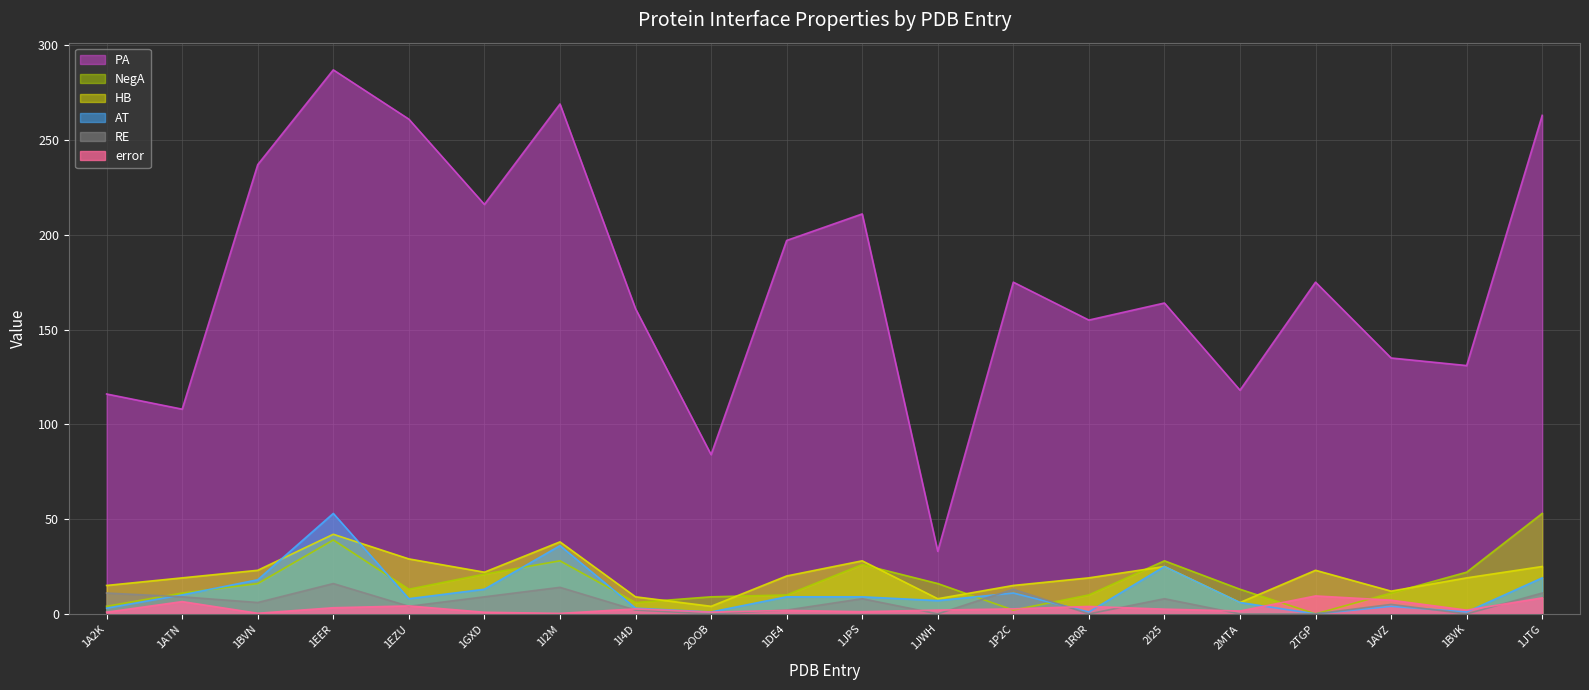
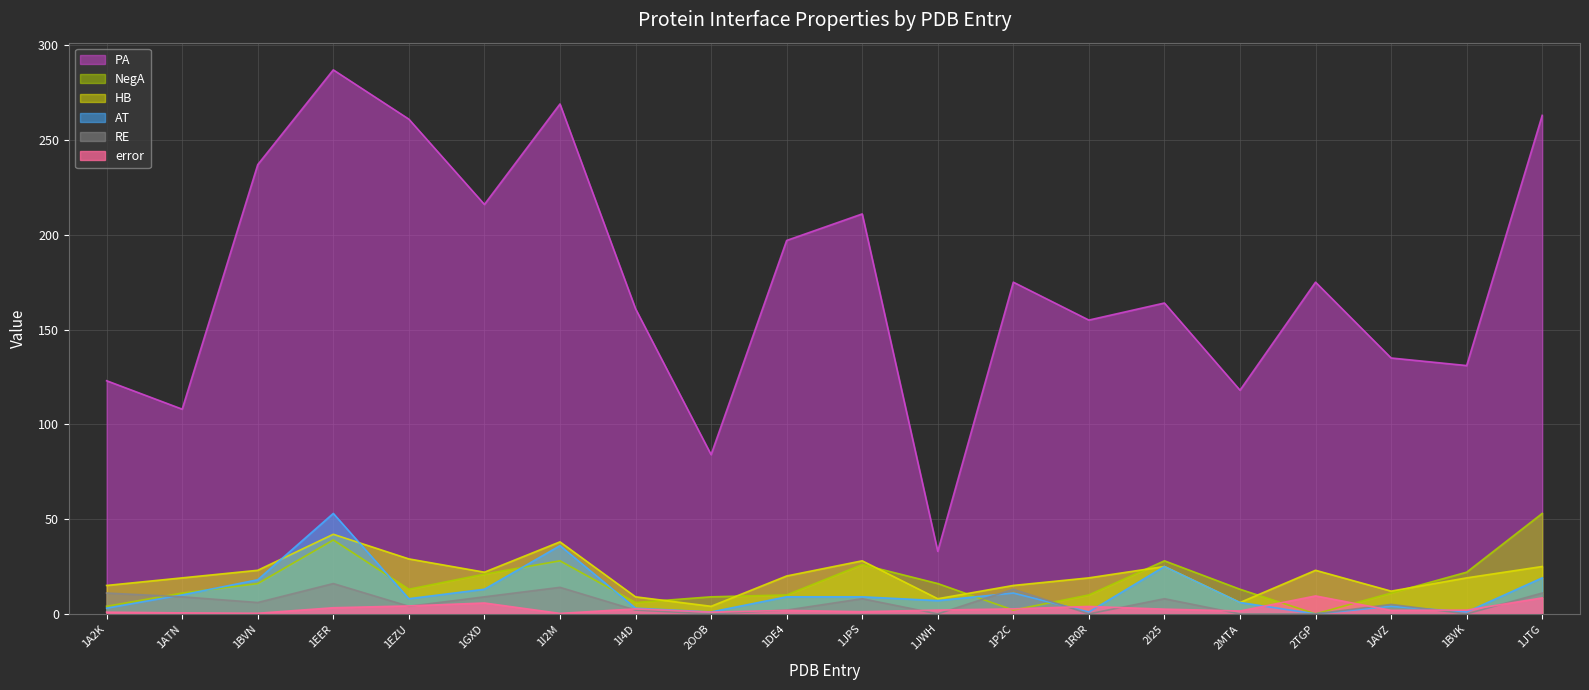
  {
    "PA": {
-     "1A2K": 116,
+     "1A2K": 123,
      "1ATN": 108,
      "1BVN": 237,
      "1EER": 287,
      "1EZU": 261,
      "1GXD": 216,
      "1I2M": 269,
      "1I4D": 161,
      "2OOB": 84,
      "1DE4": 197,
      "1JPS": 211,
      "1JWH": 33,
      "1P2C": 175,
      "1R0R": 155,
      "2I25": 164,
      "2MTA": 118,
      "2TGP": 175,
      "1AVZ": 135,
      "1BVK": 131,
      "1JTG": 263
    },
    "AT": {
      "1BVN": 18,
      "1EER": 53,
      "1EZU": 8,
      "1GXD": 13,
      "1I2M": 36,
      "1P2C": 11,
      "1JTG": 19
    },
    "RE": {
      "1A2K": 11,
      "1BVN": 6,
      "1EER": 16,
      "1GXD": 9,
      "1I2M": 14,
      "1JWH": 0,
      "1P2C": 13,
      "2I25": 8,
      "2MTA": 0,
      "1JTG": 11
    },
    "error": {
      "1A2K": 1,
-     "1ATN": 6,
+     "1ATN": 1,
      "1BVN": 0,
      "1EER": 3,
-     "1GXD": 1,
+     "1GXD": 6,
      "1I2M": 0,
      "1JPS": 1,
      "1JWH": 2,
      "1R0R": 4,
      "2I25": 2,
      "2MTA": 2,
      "2TGP": 9,
-     "1AVZ": 7,
+     "1AVZ": 2,
      "1JTG": 8
    }
  }
